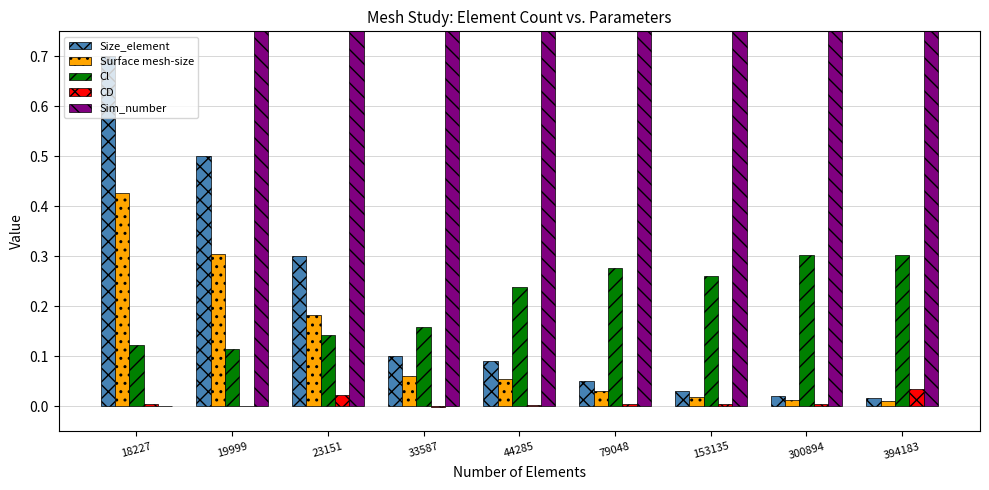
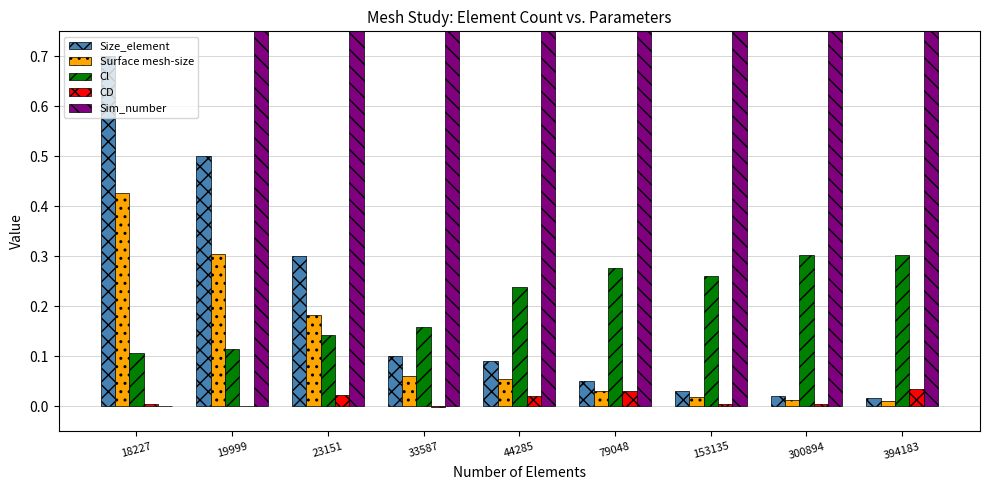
  {
    "Size_element": {
      "19999": 0.50,
      "23151": 0.30,
      "33587": 0.10,
      "44285": 0.09,
      "79048": 0.05,
      "153135": 0.03,
      "300894": 0.02,
      "394183": 0.02
    },
    "Surface mesh-size": {
      "18227": 0.43,
      "19999": 0.30,
      "23151": 0.18,
      "33587": 0.06,
      "44285": 0.05,
      "79048": 0.03,
      "153135": 0.02,
      "300894": 0.01,
      "394183": 0.01
    },
    "Cl": {
-     "18227": 0.12,
+     "18227": 0.11,
      "19999": 0.11,
      "23151": 0.14,
      "33587": 0.16,
      "44285": 0.24,
      "79048": 0.28,
      "153135": 0.26,
      "300894": 0.30,
      "394183": 0.30
    },
    "CD": {
      "23151": 0.02,
-     "44285": 0.00,
-     "79048": 0.01,
+     "44285": 0.02,
+     "79048": 0.03,
      "153135": 0.01,
      "300894": 0.01,
      "394183": 0.03
    },
    "Sim_number": {
      "18227": 0.00
    }
  }
